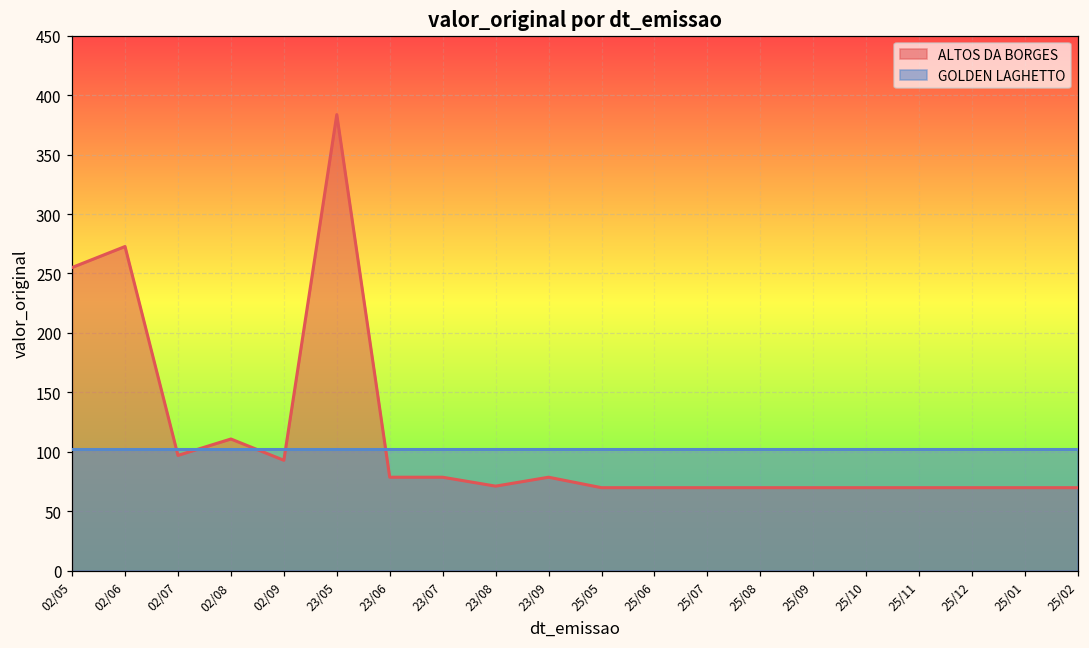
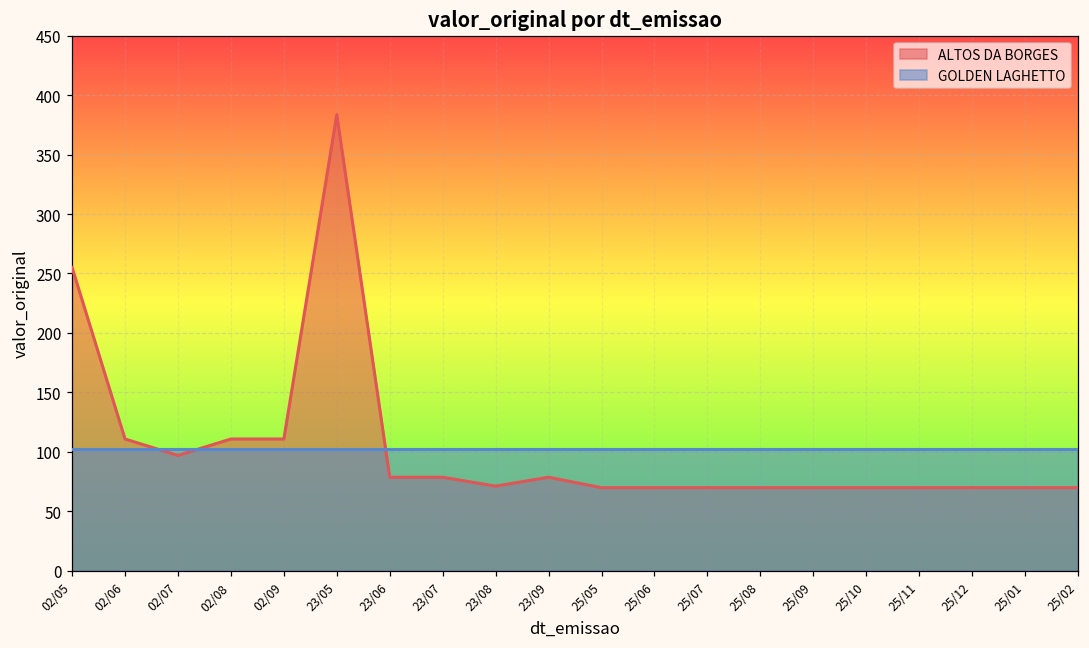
  {
    "ALTOS DA BORGES": {
      "02/05": 255,
-     "02/06": 273,
+     "02/06": 111,
      "02/07": 97,
      "02/08": 111,
-     "02/09": 93,
+     "02/09": 111,
      "23/05": 384,
      "23/06": 79,
      "23/07": 79,
      "23/08": 71,
      "23/09": 79,
      "25/05": 70,
      "25/06": 70,
      "25/07": 70,
      "25/08": 70,
      "25/09": 70,
      "25/10": 70,
      "25/11": 70,
      "25/12": 70,
      "25/01": 70,
      "25/02": 70
    },
    "GOLDEN LAGHETTO": {
      "02/05": 102,
      "02/06": 102,
      "02/07": 102,
      "02/08": 102,
      "02/09": 102,
      "23/05": 102,
      "23/06": 102,
      "23/07": 102,
      "23/08": 102,
      "23/09": 102,
      "25/05": 102,
      "25/06": 102,
      "25/07": 102,
      "25/08": 102,
      "25/09": 102,
      "25/10": 102,
      "25/11": 102,
      "25/12": 102,
      "25/01": 102,
      "25/02": 102
    }
  }
